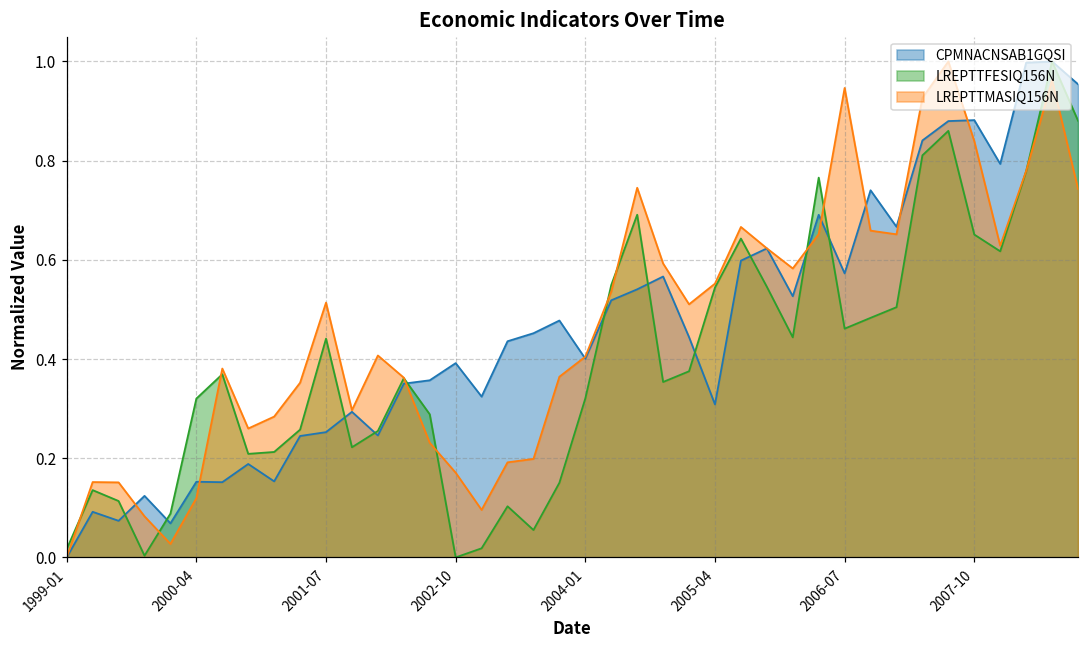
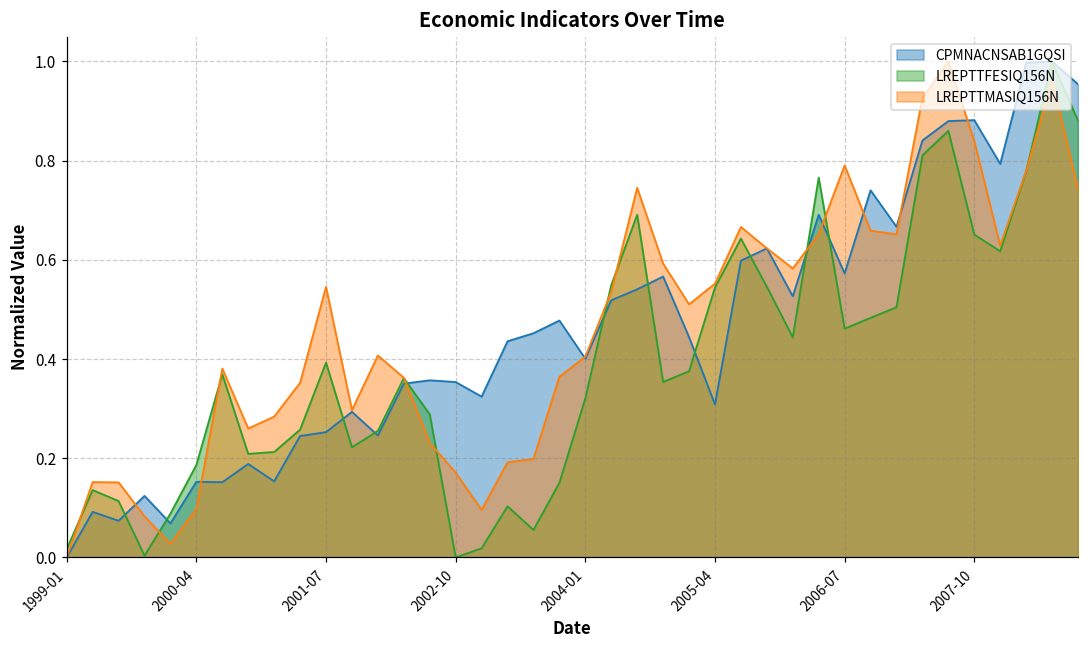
  {
    "CPMNACNSAB1GQSI": {
      "2000-04": 0.15,
      "2001-07": 0.25,
-     "2002-10": 0.39,
+     "2002-10": 0.35,
      "2005-04": 0.31,
      "2006-07": 0.57,
      "2007-10": 0.88
    },
    "LREPTTFESIQ156N": {
      "1999-01": 0.02,
-     "2000-04": 0.32,
-     "2001-07": 0.44,
+     "2000-04": 0.19,
+     "2001-07": 0.39,
      "2002-10": 0.00,
      "2004-01": 0.32,
      "2005-04": 0.54,
      "2006-07": 0.46,
      "2007-10": 0.65
    },
    "LREPTTMASIQ156N": {
-     "2000-04": 0.12,
-     "2001-07": 0.51,
+     "2000-04": 0.10,
+     "2001-07": 0.55,
      "2002-10": 0.17,
      "2005-04": 0.55,
-     "2006-07": 0.95,
+     "2006-07": 0.79,
      "2007-10": 0.84
    }
  }
